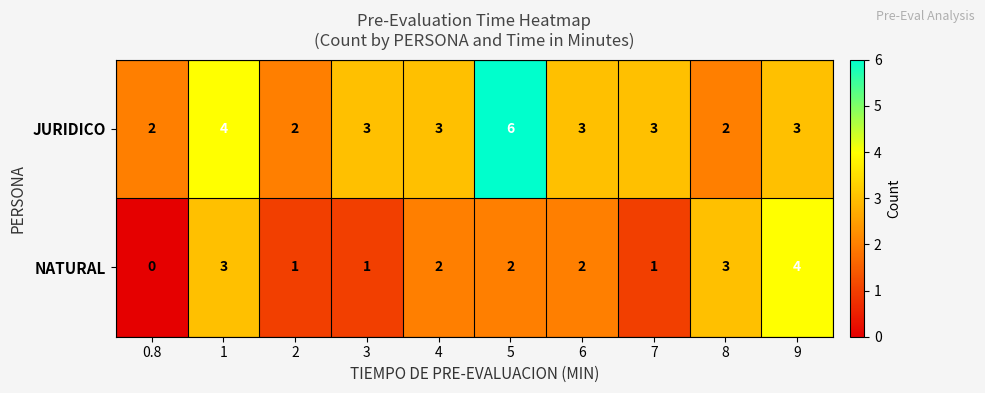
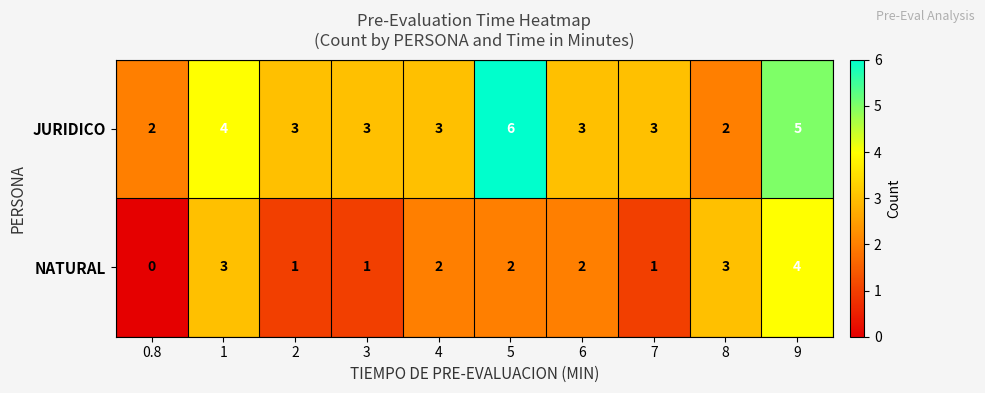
  {
    "JURIDICO": {
      "0.8": 2,
      "1": 4,
-     "2": 2,
+     "2": 3,
      "3": 3,
      "4": 3,
      "5": 6,
      "6": 3,
      "7": 3,
      "8": 2,
-     "9": 3
+     "9": 5
    },
    "NATURAL": {
      "0.8": 0,
      "1": 3,
      "2": 1,
      "3": 1,
      "4": 2,
      "5": 2,
      "6": 2,
      "7": 1,
      "8": 3,
      "9": 4
    }
  }
